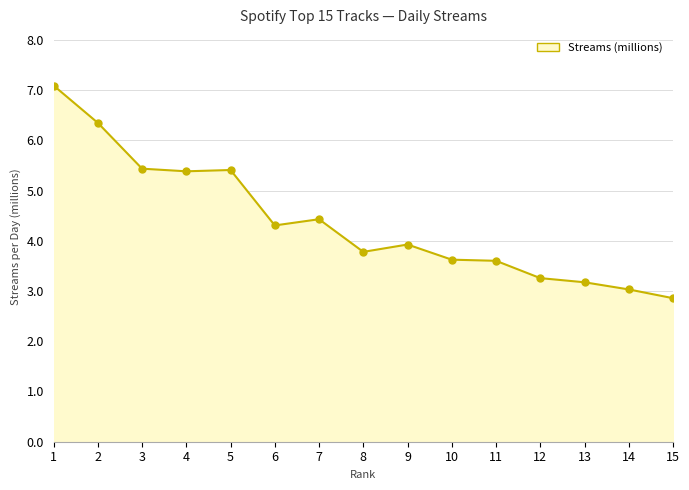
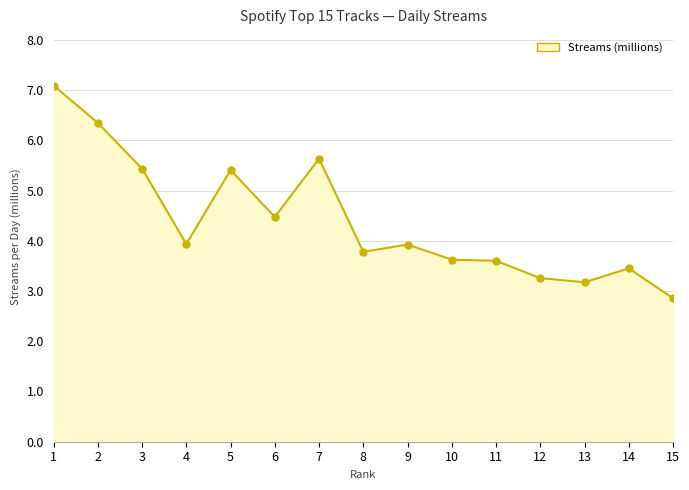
  {
    "1": 7.1,
    "2": 6.3,
    "3": 5.4,
-   "4": 5.4,
+   "4": 3.9,
    "5": 5.4,
-   "6": 4.3,
-   "7": 4.4,
+   "6": 4.5,
+   "7": 5.6,
    "8": 3.8,
    "9": 3.9,
    "10": 3.6,
    "11": 3.6,
    "12": 3.3,
    "13": 3.2,
-   "14": 3.0,
+   "14": 3.5,
    "15": 2.9
  }
